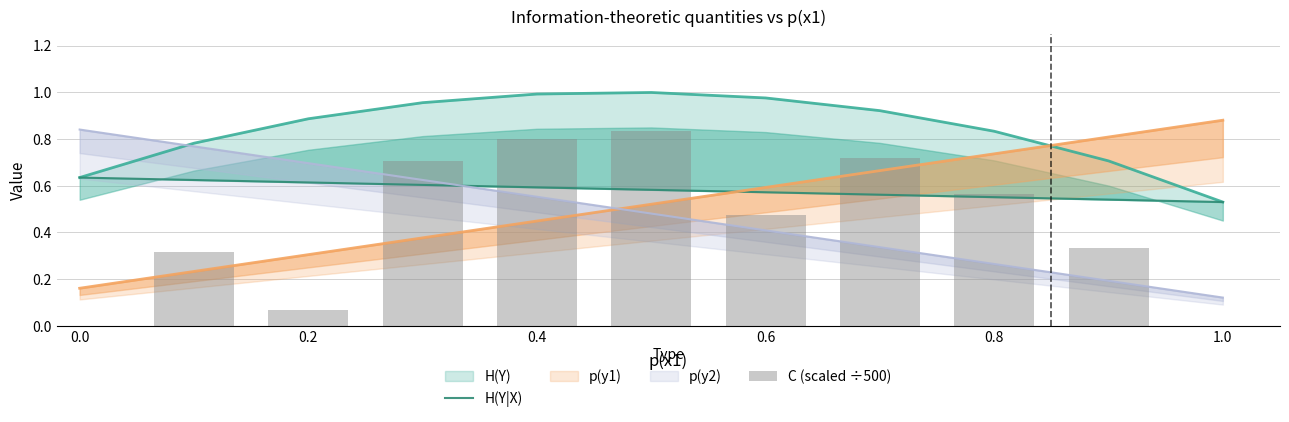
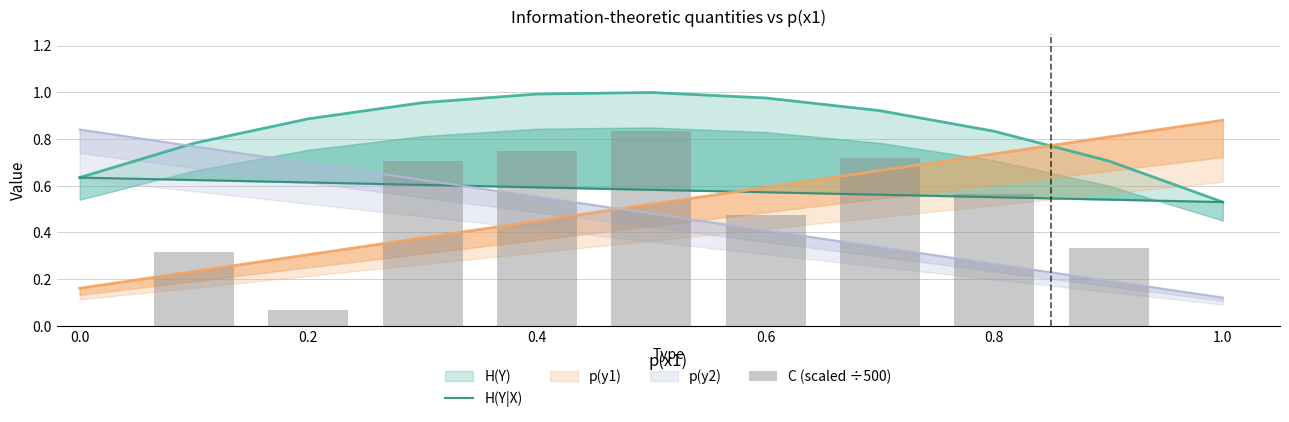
  {
    "C (scaled ÷500)": {
      "0.0": 0.00,
      "0.2": 0.07,
-     "0.4": 0.80,
+     "0.4": 0.75,
      "0.6": 0.47,
      "0.8": 0.56,
      "1.0": 0.00
    }
  }
